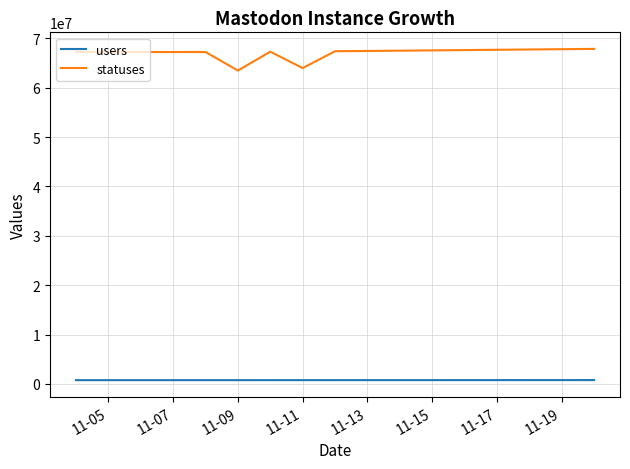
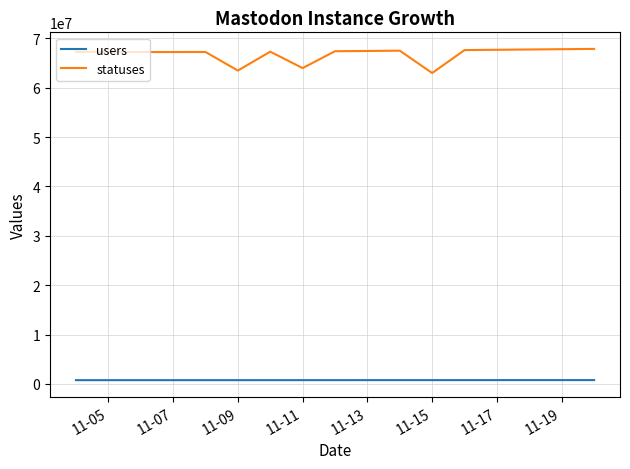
  {
    "users": {
      "11-05": 1000000,
      "11-07": 1000000,
      "11-09": 1000000,
      "11-11": 1000000,
      "11-13": 1000000,
      "11-15": 1000000,
      "11-17": 1000000,
      "11-19": 1000000
    },
    "statuses": {
      "11-07": 67000000,
      "11-09": 63000000,
      "11-11": 64000000,
      "11-13": 67000000,
-     "11-15": 68000000,
+     "11-15": 63000000,
      "11-17": 68000000,
      "11-19": 68000000
    }
  }
